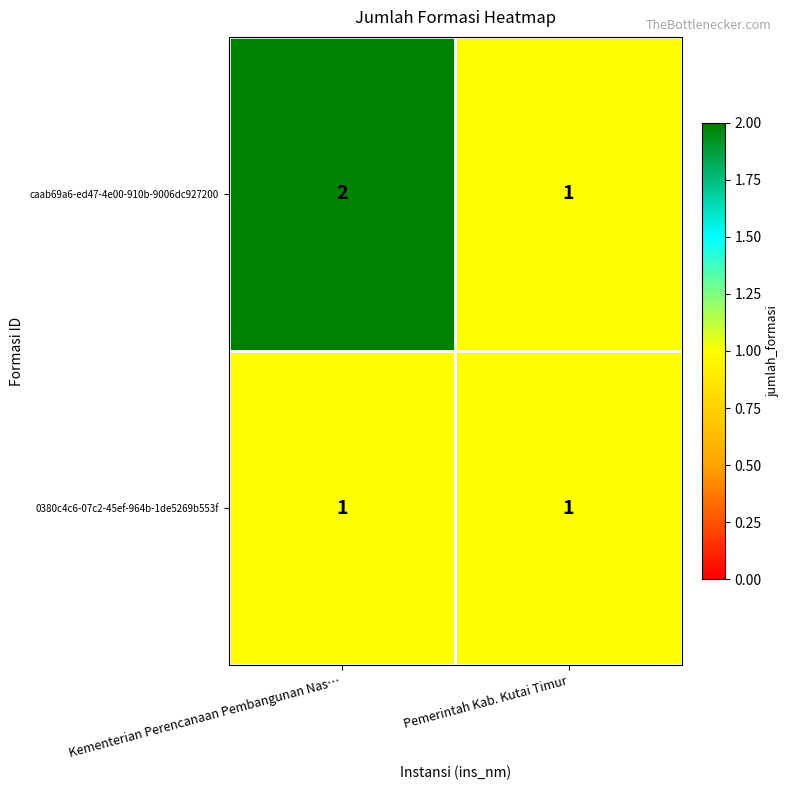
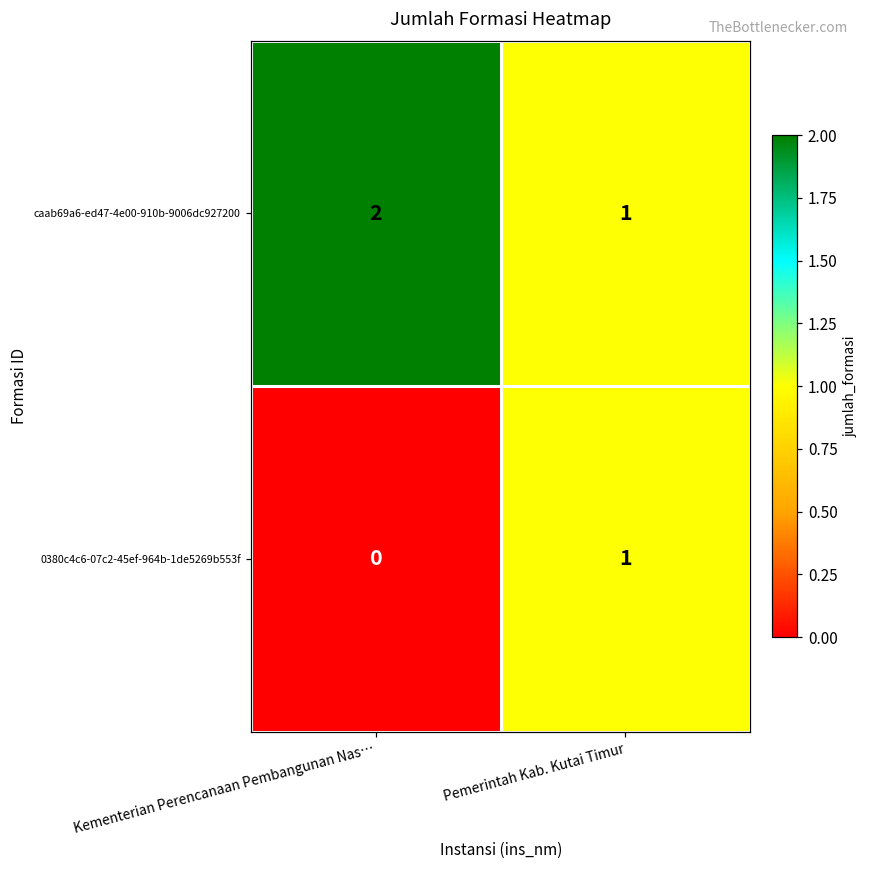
  {
    "caab69a6-ed47-4e00-910b-9006dc927200": {
      "Kementerian Perencanaan Pembangunan Nas…": 2,
      "Pemerintah Kab. Kutai Timur": 1
    },
    "0380c4c6-07c2-45ef-964b-1de5269b553f": {
-     "Kementerian Perencanaan Pembangunan Nas…": 1,
+     "Kementerian Perencanaan Pembangunan Nas…": 0,
      "Pemerintah Kab. Kutai Timur": 1
    }
  }
